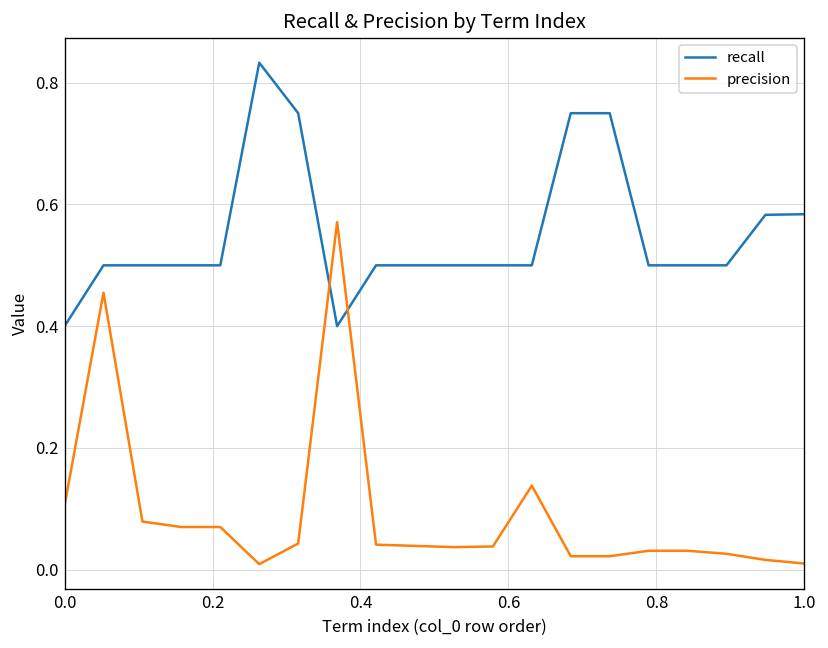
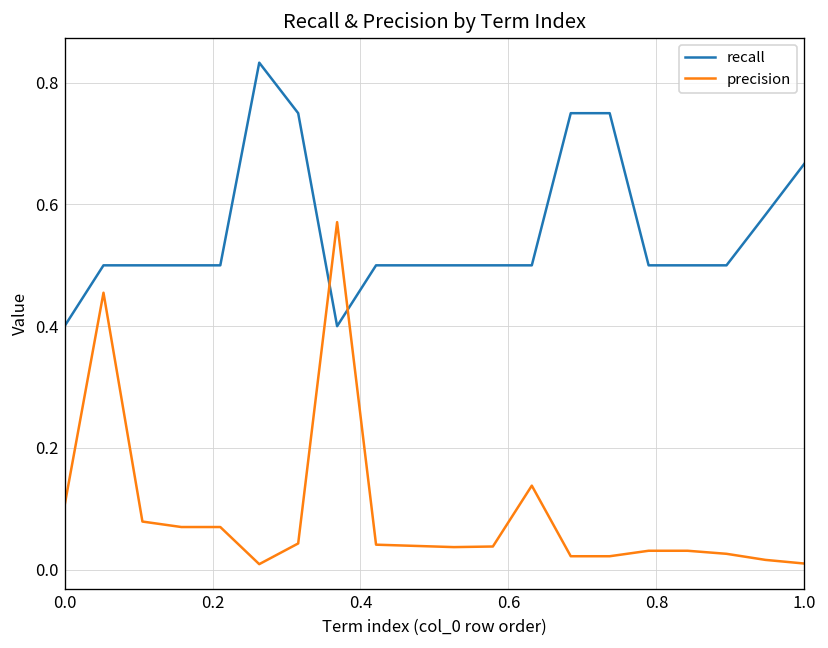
  {
    "recall": {
      "0.0": 0.40,
-     "1.0": 0.58
+     "1.0": 0.67
    },
    "precision": {
      "0.0": 0.11,
      "1.0": 0.01
    }
  }
